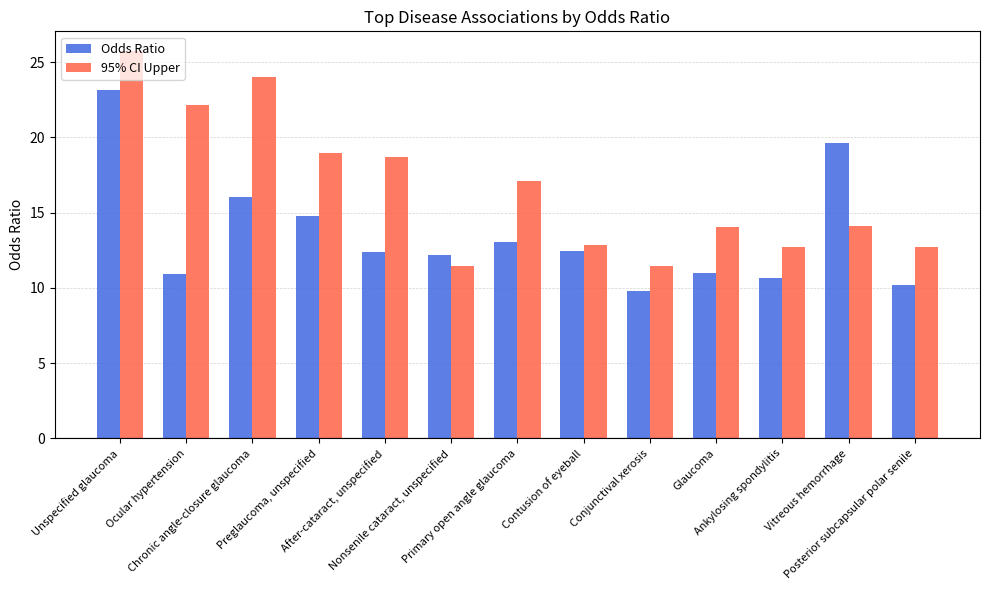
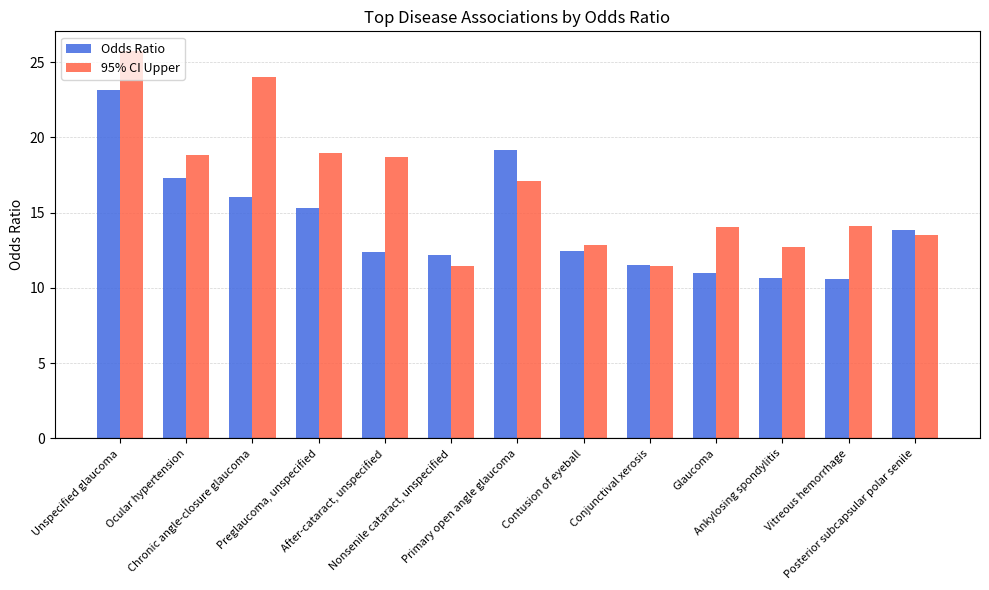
  {
    "Odds Ratio": {
      "Unspecified glaucoma": 23.2,
-     "Ocular hypertension": 11.0,
+     "Ocular hypertension": 17.3,
      "Chronic angle-closure glaucoma": 16.0,
-     "Preglaucoma, unspecified": 14.8,
+     "Preglaucoma, unspecified": 15.3,
      "After-cataract, unspecified": 12.4,
      "Nonsenile cataract, unspecified": 12.2,
-     "Primary open angle glaucoma": 13.1,
+     "Primary open angle glaucoma": 19.2,
      "Contusion of eyeball": 12.4,
-     "Conjunctival xerosis": 9.8,
+     "Conjunctival xerosis": 11.6,
      "Glaucoma": 11.0,
      "Ankylosing spondylitis": 10.7,
-     "Vitreous hemorrhage": 19.6,
-     "Posterior subcapsular polar senile": 10.2
+     "Vitreous hemorrhage": 10.6,
+     "Posterior subcapsular polar senile": 13.9
    },
    "95% CI Upper": {
-     "Ocular hypertension": 22.2,
+     "Ocular hypertension": 18.8,
      "Chronic angle-closure glaucoma": 24.0,
      "Preglaucoma, unspecified": 19.0,
      "After-cataract, unspecified": 18.7,
      "Nonsenile cataract, unspecified": 11.5,
      "Primary open angle glaucoma": 17.1,
      "Contusion of eyeball": 12.9,
      "Conjunctival xerosis": 11.5,
      "Glaucoma": 14.0,
      "Ankylosing spondylitis": 12.7,
      "Vitreous hemorrhage": 14.1,
-     "Posterior subcapsular polar senile": 12.7
+     "Posterior subcapsular polar senile": 13.5
    }
  }
